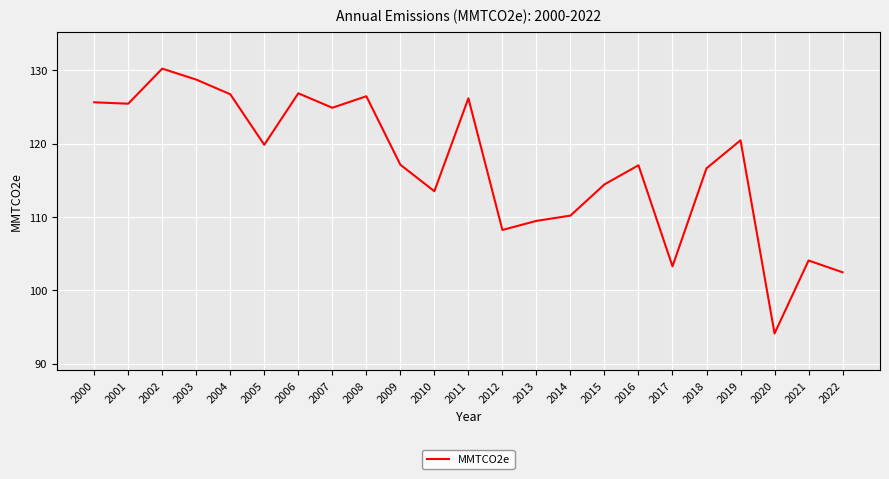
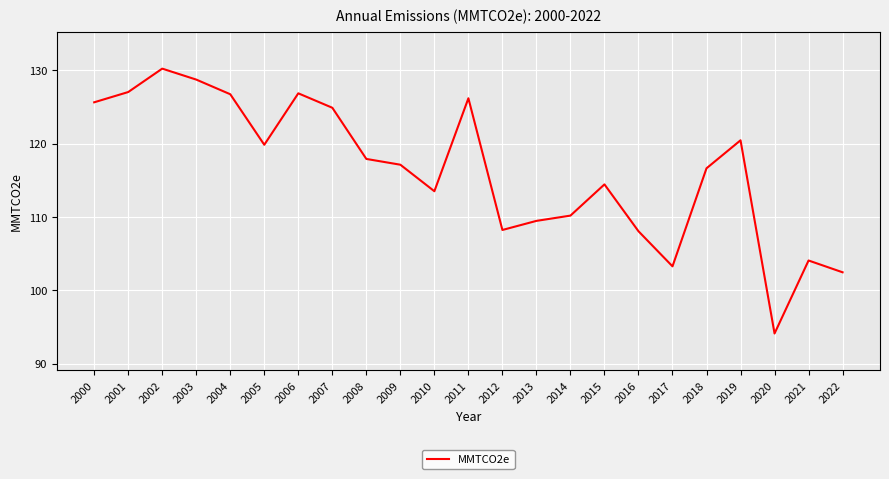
  {
    "2000": 126,
-   "2001": 125,
+   "2001": 127,
    "2002": 130,
    "2003": 129,
    "2004": 127,
    "2005": 120,
    "2006": 127,
    "2007": 125,
-   "2008": 126,
+   "2008": 118,
    "2009": 117,
    "2010": 114,
    "2011": 126,
    "2012": 108,
    "2013": 109,
    "2014": 110,
    "2015": 114,
-   "2016": 117,
+   "2016": 108,
    "2017": 103,
    "2018": 117,
    "2019": 120,
    "2020": 94,
    "2021": 104,
    "2022": 102
  }
